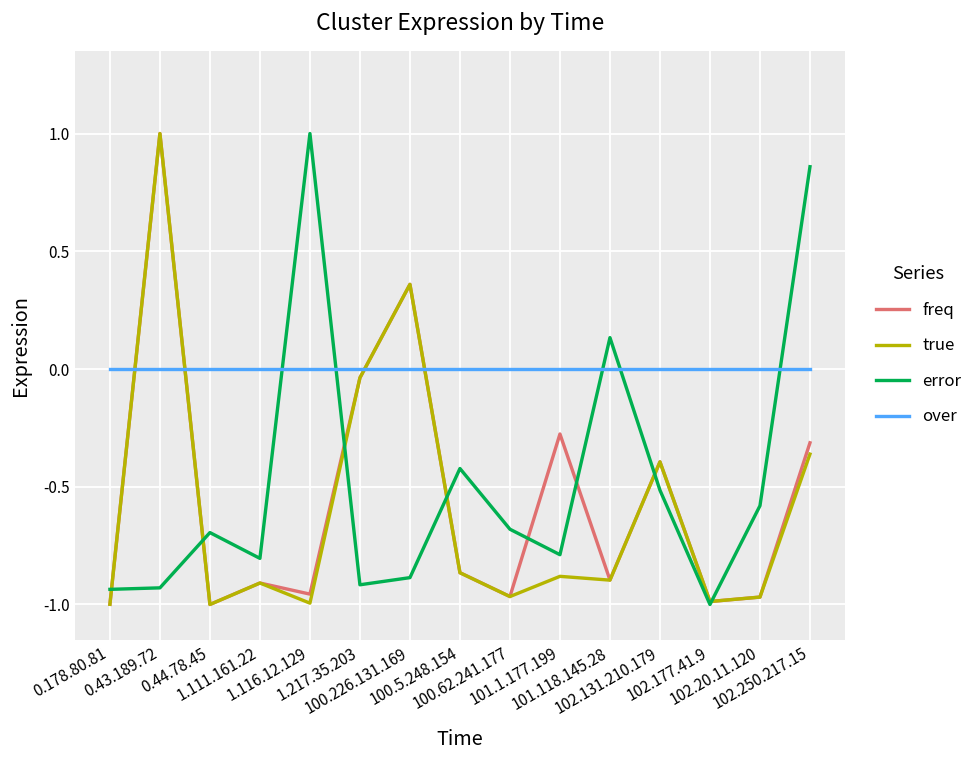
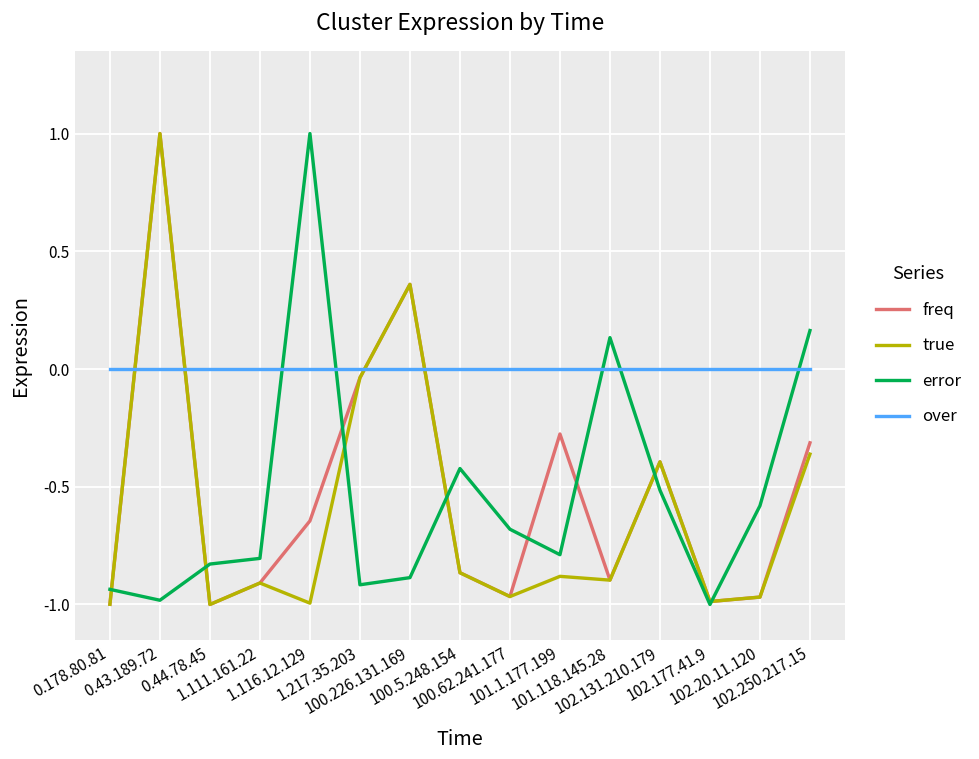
  {
    "freq": {
-     "1.116.12.129": -0.96,
+     "1.116.12.129": -0.64,
      "101.1.177.199": -0.28,
      "102.250.217.15": -0.31
    },
    "true": {
      "1.116.12.129": -0.99,
      "101.1.177.199": -0.88,
      "102.250.217.15": -0.36
    },
    "error": {
      "0.178.80.81": -0.94,
-     "0.43.189.72": -0.93,
-     "0.44.78.45": -0.69,
+     "0.43.189.72": -0.98,
+     "0.44.78.45": -0.83,
      "1.111.161.22": -0.80,
      "1.116.12.129": 1.00,
      "1.217.35.203": -0.92,
      "100.226.131.169": -0.89,
      "100.5.248.154": -0.42,
      "100.62.241.177": -0.68,
      "101.1.177.199": -0.79,
      "101.118.145.28": 0.13,
      "102.131.210.179": -0.51,
      "102.177.41.9": -1.00,
      "102.20.11.120": -0.58,
-     "102.250.217.15": 0.86
+     "102.250.217.15": 0.16
    },
    "over": {
      "0.178.80.81": 0.00,
      "0.43.189.72": 0.00,
      "0.44.78.45": 0.00,
      "1.111.161.22": 0.00,
      "1.116.12.129": 0.00,
      "1.217.35.203": 0.00,
      "100.226.131.169": 0.00,
      "100.5.248.154": 0.00,
      "100.62.241.177": 0.00,
      "101.1.177.199": 0.00,
      "101.118.145.28": 0.00,
      "102.131.210.179": 0.00,
      "102.177.41.9": 0.00,
      "102.20.11.120": 0.00,
      "102.250.217.15": 0.00
    }
  }
